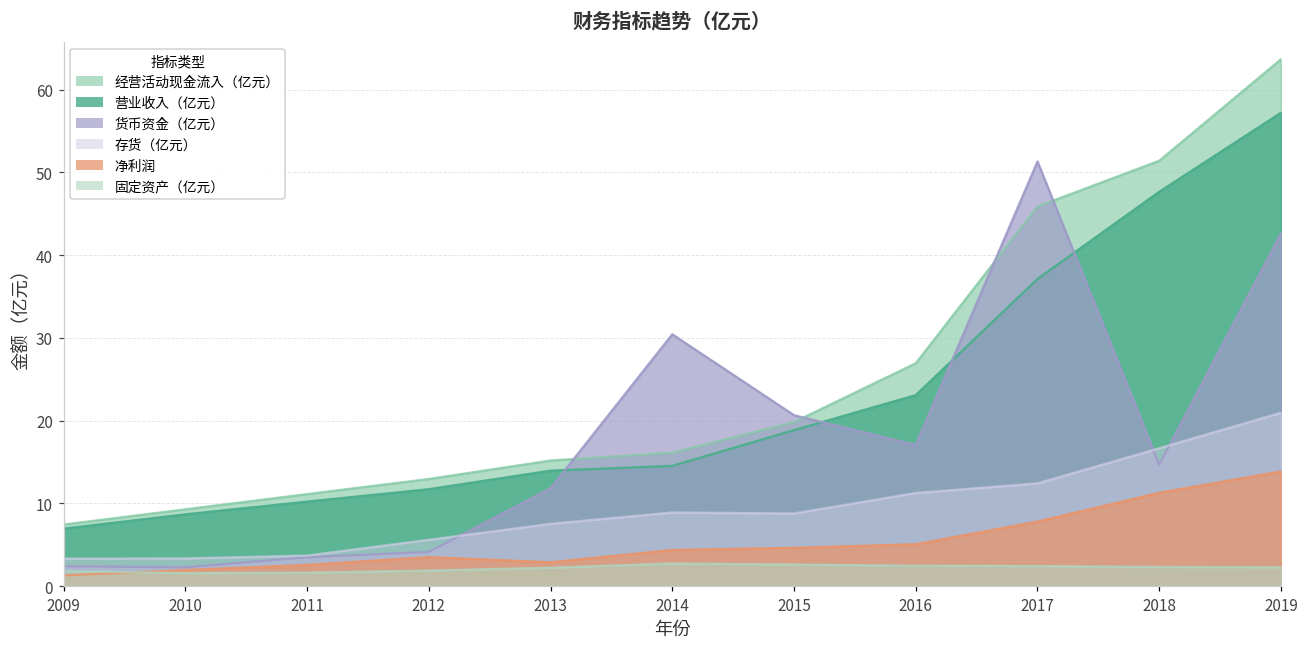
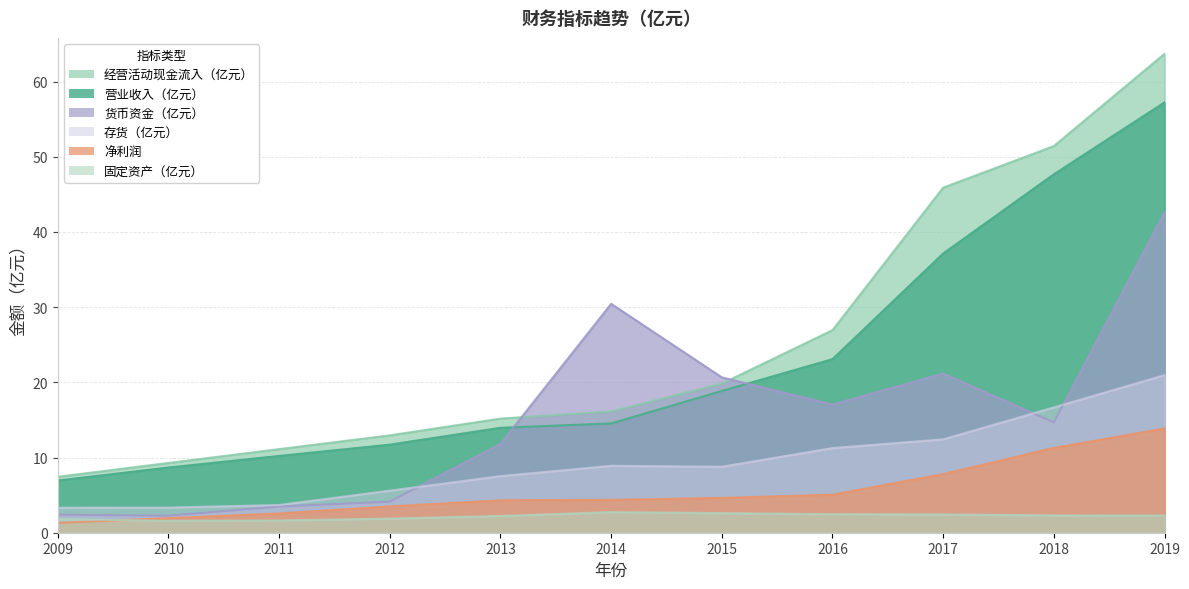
  {
    "营业收入（亿元）": {
      "2009": 7,
      "2010": 9,
      "2011": 10,
      "2012": 12,
      "2013": 14,
      "2014": 15,
      "2015": 19,
      "2016": 23,
      "2017": 37,
      "2018": 48,
      "2019": 57
    },
    "货币资金（亿元）": {
      "2009": 2,
      "2012": 4,
      "2013": 12,
      "2014": 30,
      "2015": 21,
      "2016": 17,
-     "2017": 51,
+     "2017": 21,
      "2018": 15,
      "2019": 43
    },
    "净利润": {
      "2009": 1,
      "2011": 3,
      "2012": 4,
-     "2013": 3,
+     "2013": 4,
      "2014": 4,
      "2015": 5,
      "2016": 5,
      "2017": 8,
      "2018": 11,
      "2019": 14
    }
  }
